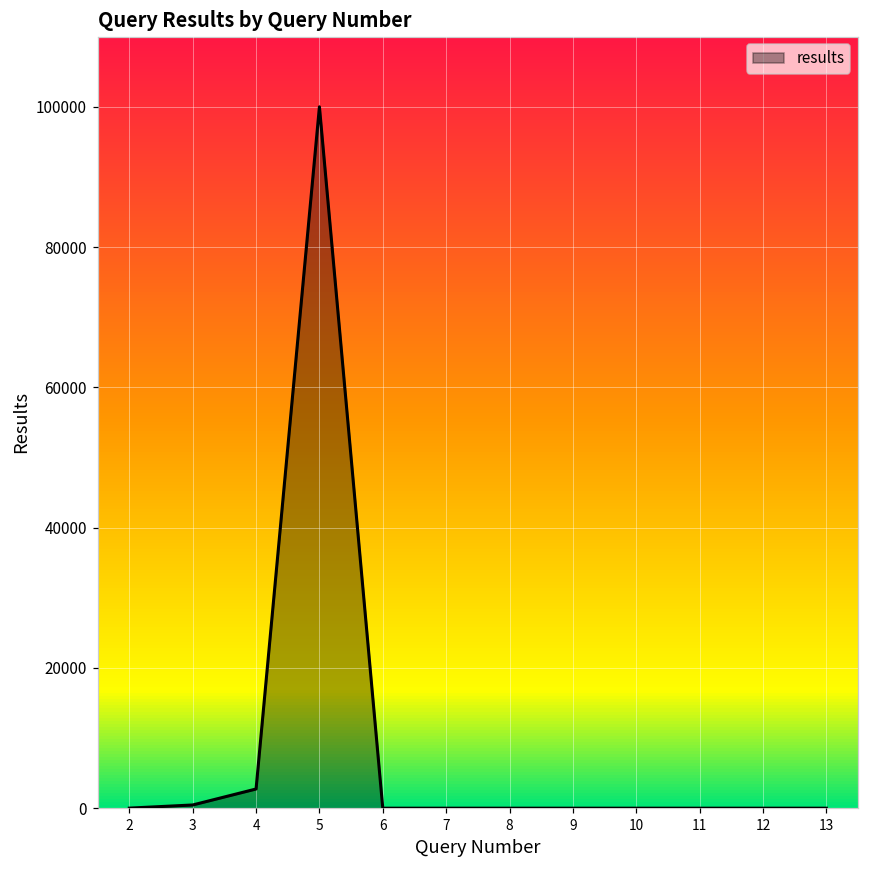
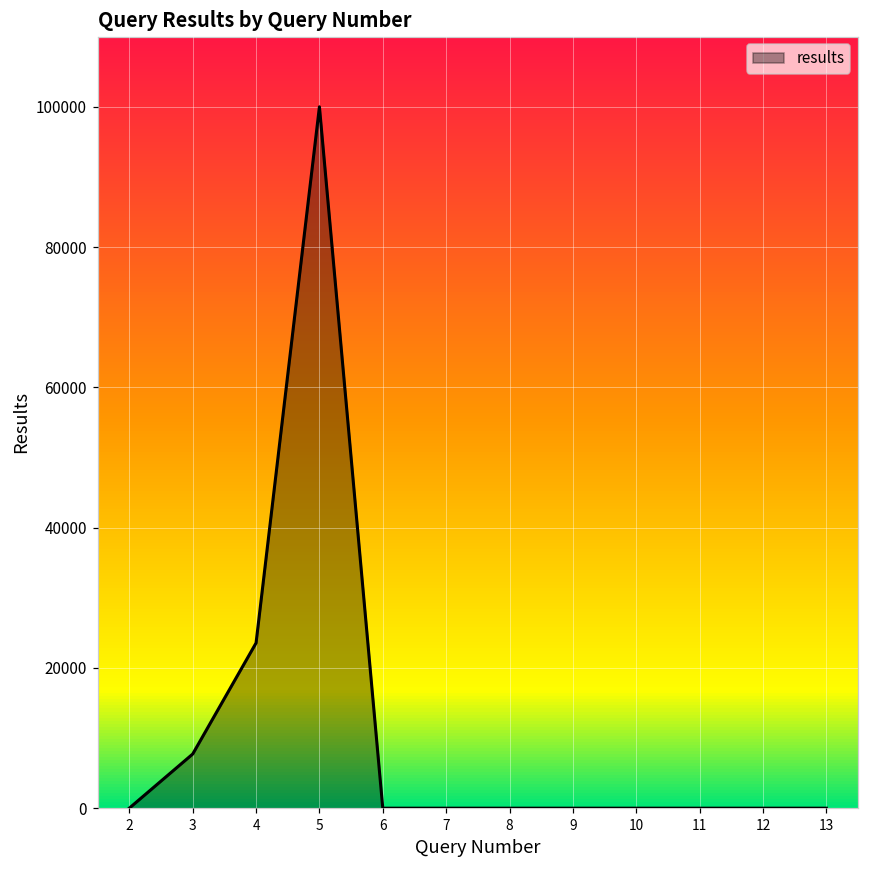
  {
    "2": 0,
-   "3": 0,
-   "4": 3000,
+   "3": 8000,
+   "4": 24000,
    "5": 100000,
    "6": 0,
    "7": 0,
    "8": 0,
    "9": 0,
    "10": 0,
    "11": 0,
    "12": 0,
    "13": 0
  }
